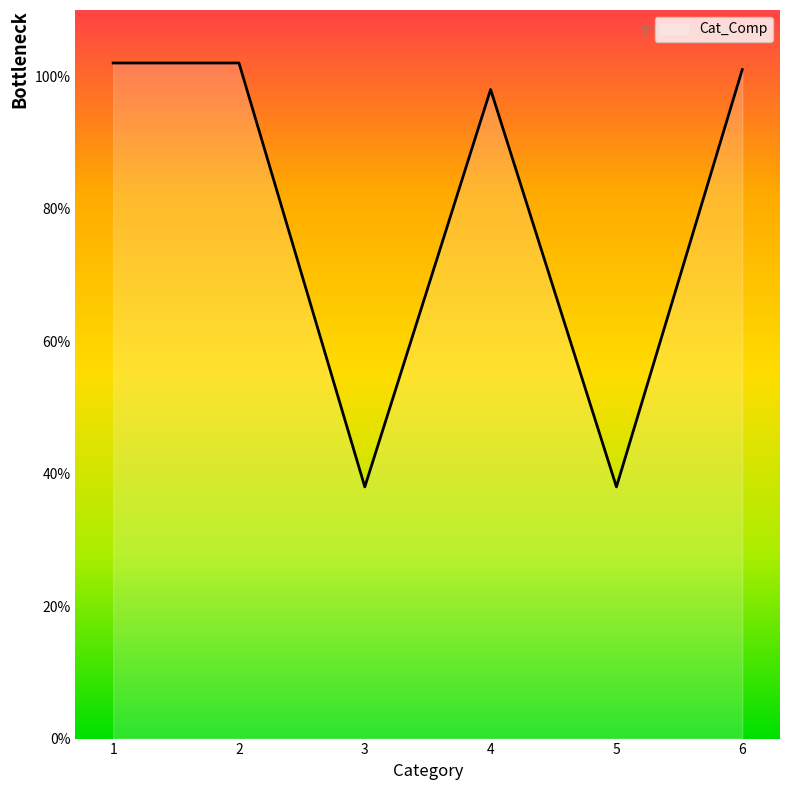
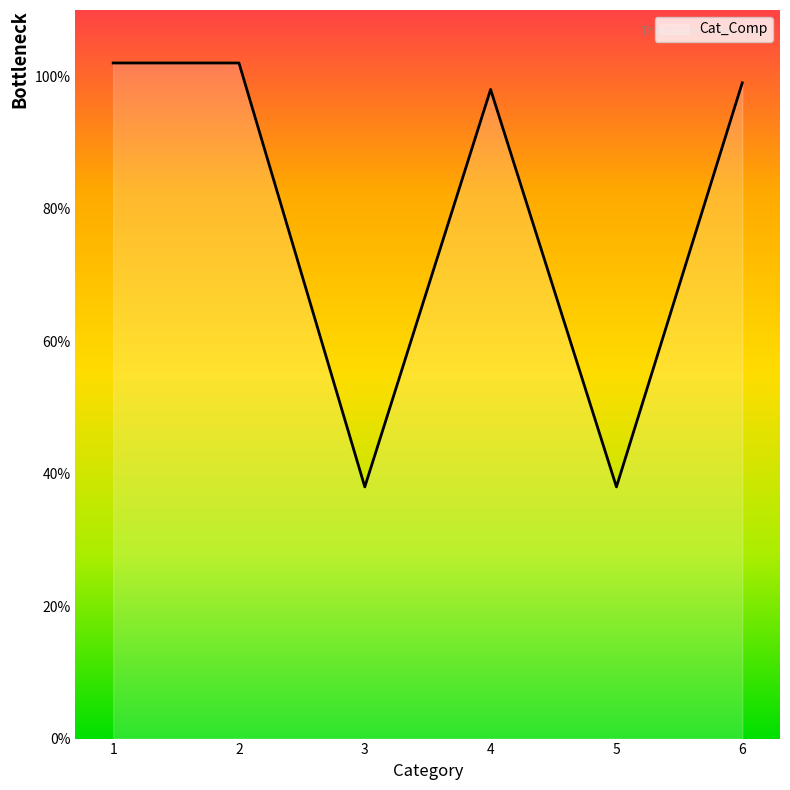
  {
    "1": "102%",
    "2": "102%",
    "3": "38%",
    "4": "98%",
    "5": "38%",
-   "6": "101%"
+   "6": "99%"
  }
